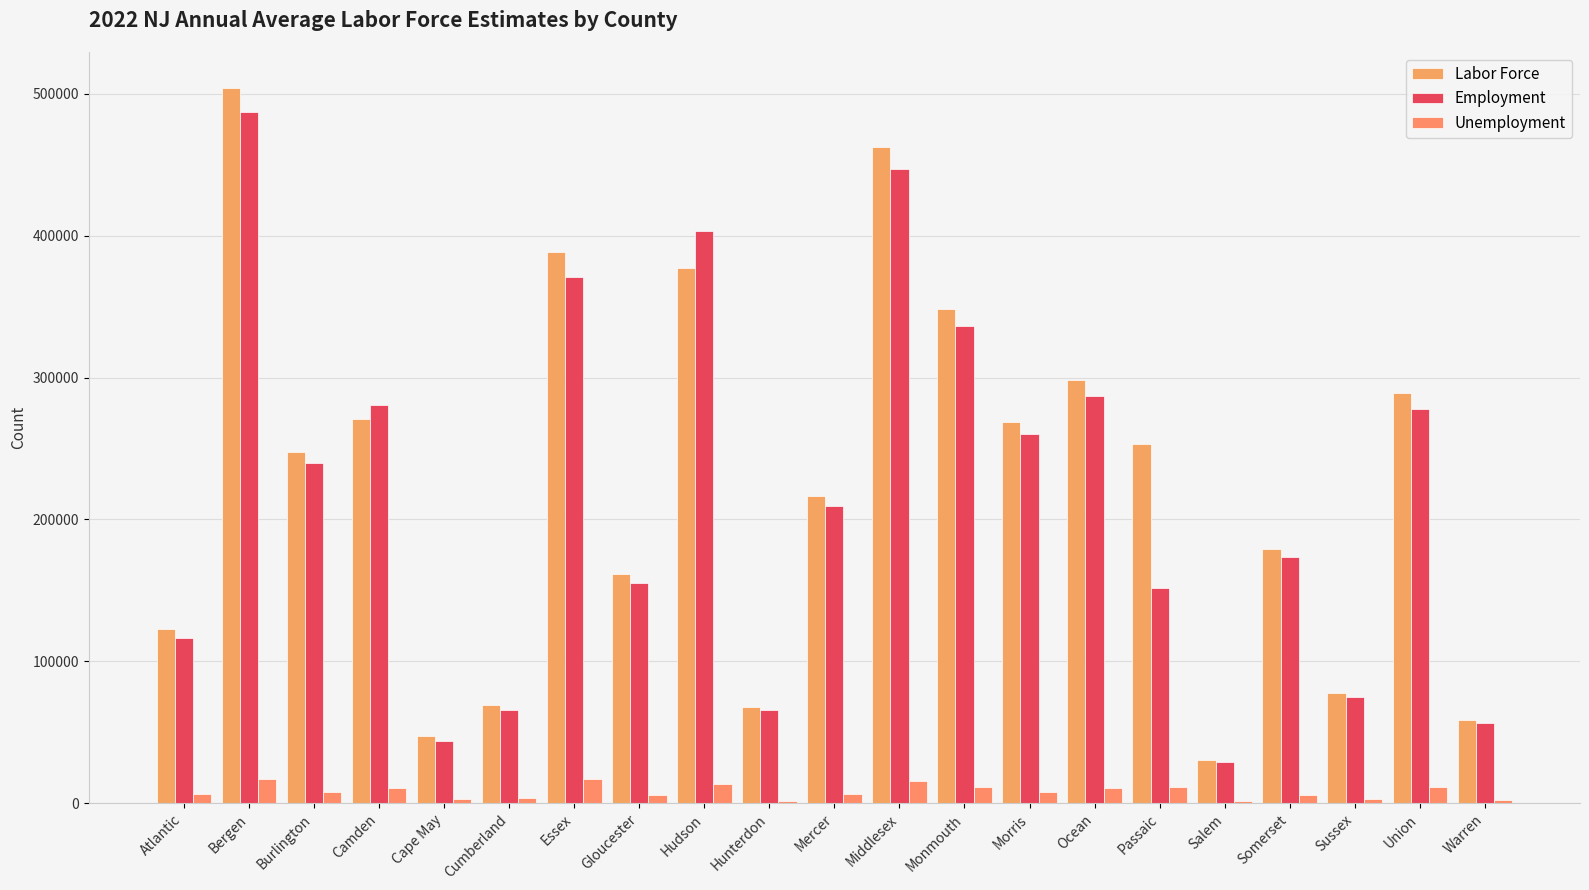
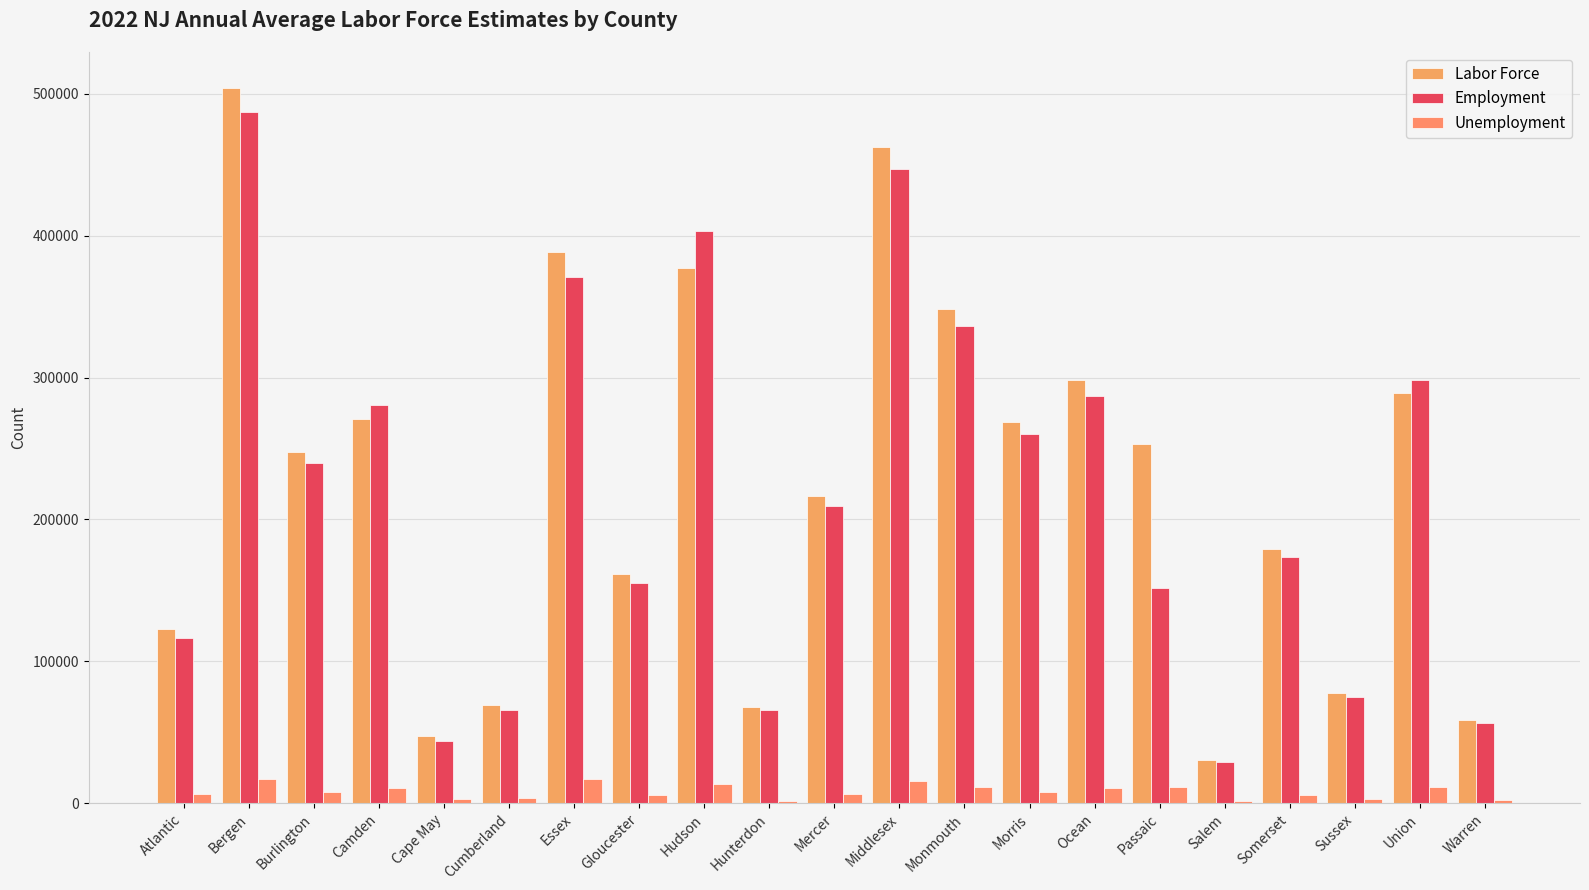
  {
    "Employment": {
      "Atlantic": 117000,
      "Bergen": 487000,
      "Burlington": 240000,
      "Camden": 281000,
      "Cape May": 44000,
      "Cumberland": 66000,
      "Essex": 371000,
      "Gloucester": 155000,
      "Hudson": 403000,
      "Hunterdon": 66000,
      "Mercer": 210000,
      "Middlesex": 447000,
      "Monmouth": 336000,
      "Morris": 261000,
      "Ocean": 287000,
      "Passaic": 152000,
      "Salem": 29000,
      "Somerset": 174000,
      "Sussex": 75000,
-     "Union": 278000,
+     "Union": 298000,
      "Warren": 57000
    }
  }
